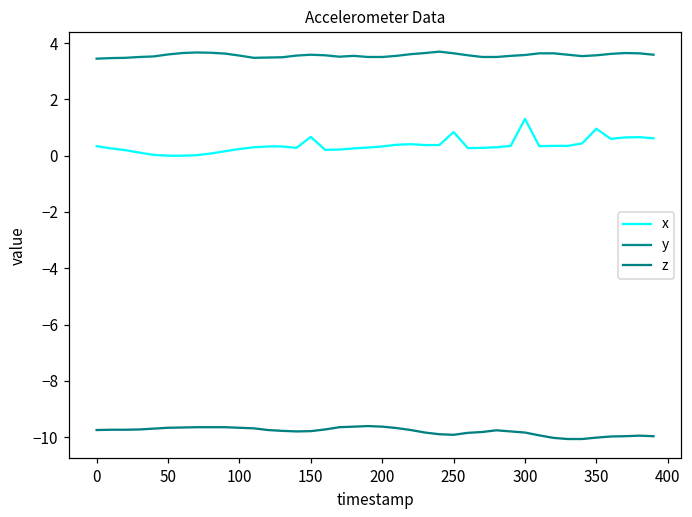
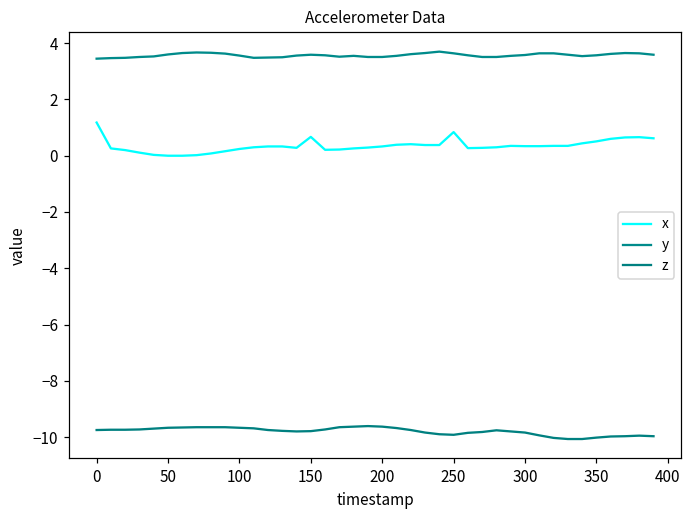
  {
    "x": {
-     "0": 0.3,
+     "0": 1.2,
      "50": 0.0,
      "100": 0.2,
      "150": 0.7,
      "200": 0.3,
      "250": 0.8,
-     "300": 1.3,
-     "350": 1.0
+     "300": 0.3,
+     "350": 0.5
    }
  }
